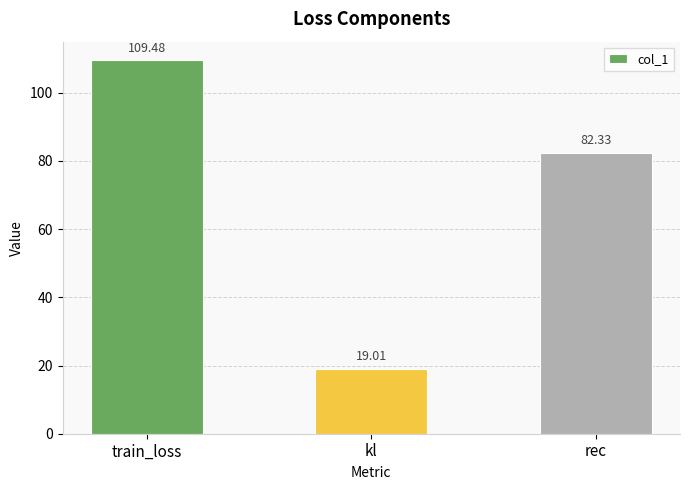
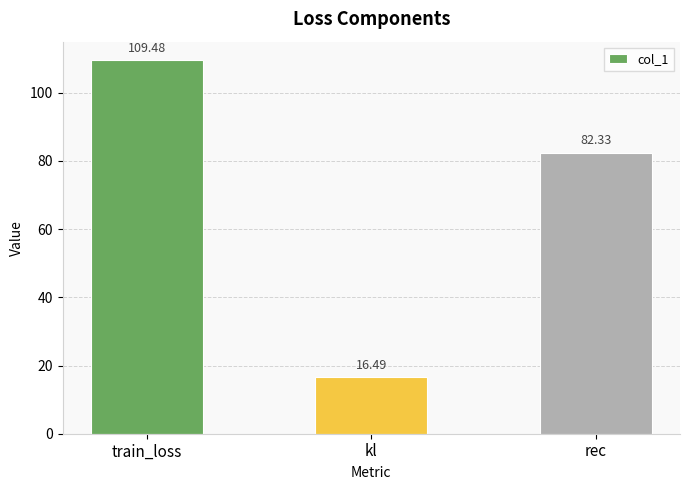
  {
    "train_loss": 109.48,
-   "kl": 19.01,
+   "kl": 16.49,
    "rec": 82.33
  }
